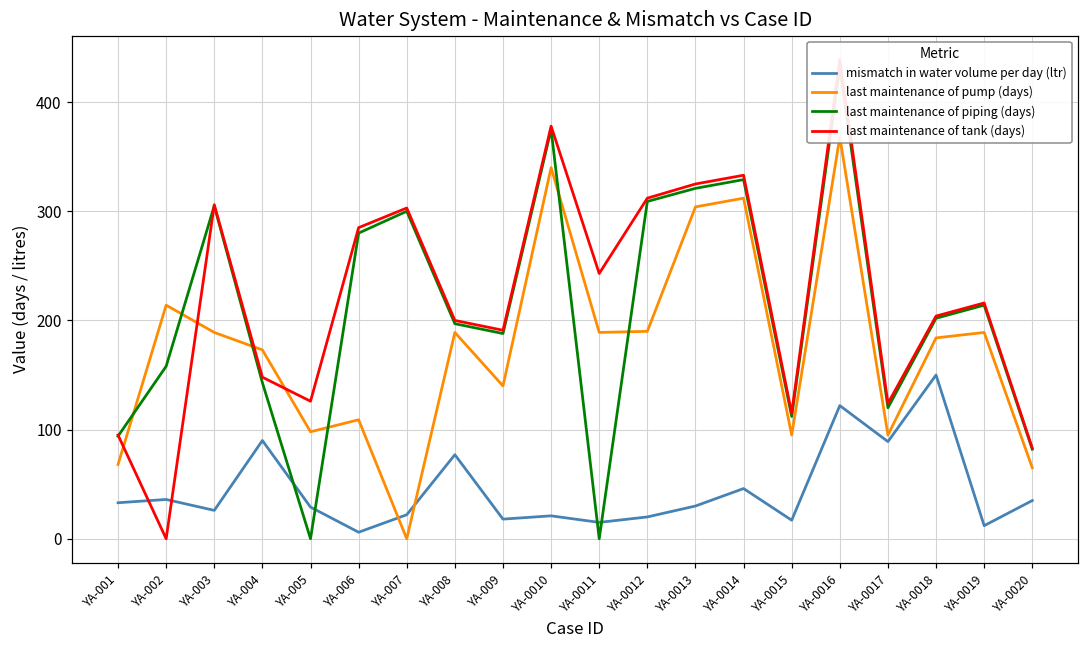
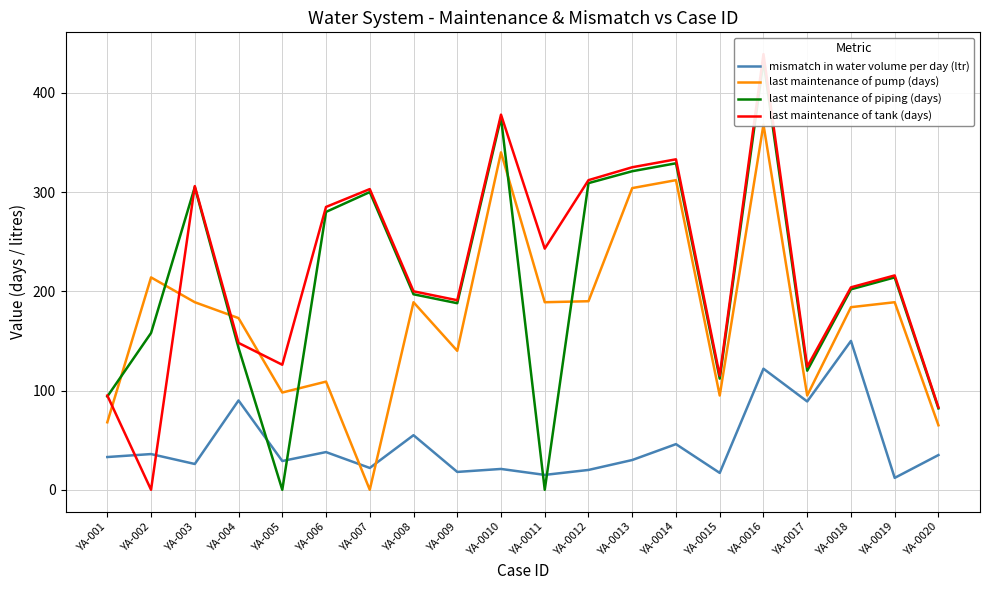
  {
    "mismatch in water volume per day (ltr)": {
      "YA-001": 30,
      "YA-002": 40,
      "YA-003": 30,
      "YA-004": 90,
      "YA-005": 30,
-     "YA-006": 10,
+     "YA-006": 40,
      "YA-007": 20,
-     "YA-008": 80,
+     "YA-008": 60,
      "YA-009": 20,
      "YA-0010": 20,
      "YA-0011": 20,
      "YA-0012": 20,
      "YA-0013": 30,
      "YA-0014": 50,
      "YA-0015": 20,
      "YA-0016": 120,
      "YA-0017": 90,
      "YA-0018": 150,
      "YA-0019": 10,
      "YA-0020": 40
    },
    "last maintenance of pump (days)": {
      "YA-001": 70,
      "YA-002": 210,
      "YA-003": 190,
      "YA-004": 170,
      "YA-005": 100,
      "YA-006": 110,
      "YA-007": 0,
      "YA-008": 190,
      "YA-009": 140,
      "YA-0010": 340,
      "YA-0011": 190,
      "YA-0012": 190,
      "YA-0013": 300,
      "YA-0014": 310,
      "YA-0015": 100,
      "YA-0017": 100,
      "YA-0018": 180,
      "YA-0019": 190,
      "YA-0020": 70
    },
    "last maintenance of piping (days)": {
      "YA-002": 160,
      "YA-004": 140,
      "YA-005": 0,
      "YA-006": 280,
      "YA-007": 300,
      "YA-008": 200,
      "YA-009": 190,
      "YA-0010": 380,
      "YA-0011": 0,
      "YA-0012": 310,
      "YA-0013": 320,
      "YA-0014": 330,
      "YA-0015": 110,
      "YA-0017": 120
    },
    "last maintenance of tank (days)": {
      "YA-002": 0,
      "YA-004": 150,
      "YA-005": 130,
      "YA-006": 290,
      "YA-007": 300,
      "YA-008": 200,
      "YA-009": 190,
      "YA-0010": 380,
      "YA-0011": 240,
      "YA-0012": 310,
      "YA-0013": 330,
      "YA-0014": 330,
      "YA-0015": 120,
      "YA-0017": 120
    }
  }
